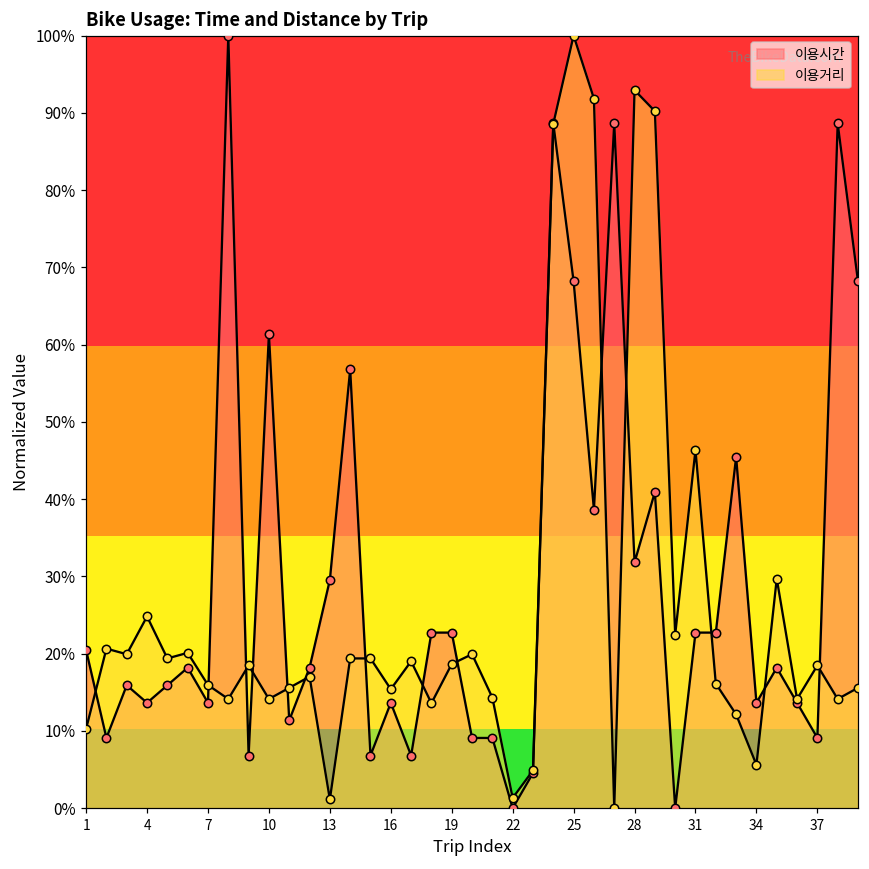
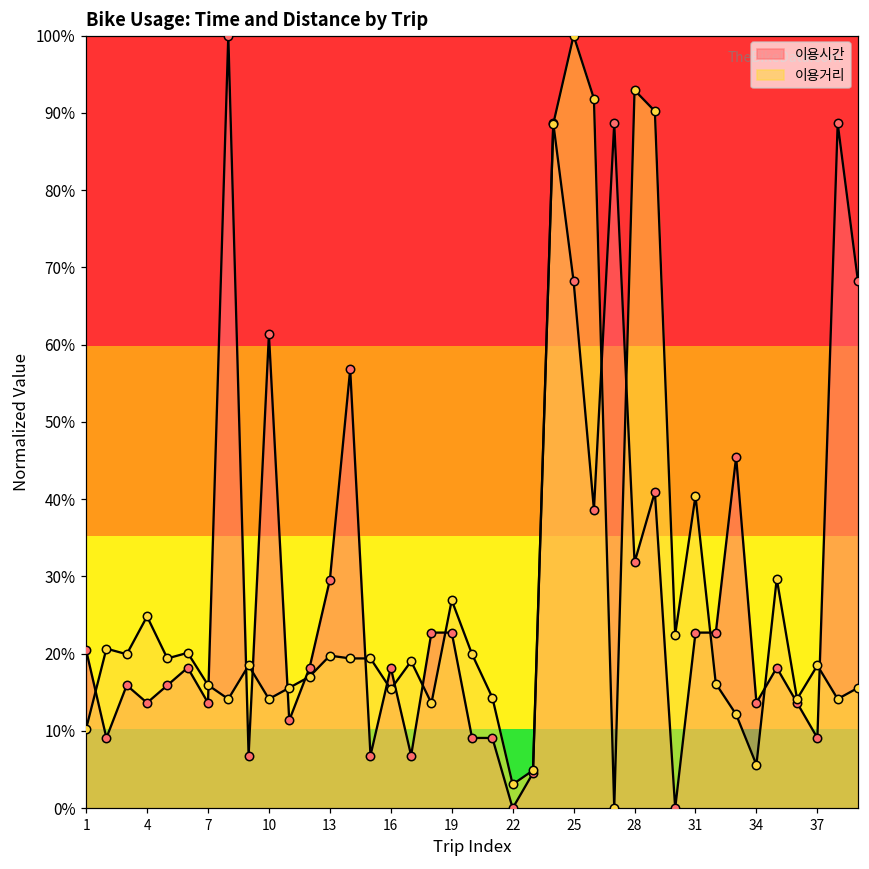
  {
    "이용시간": {
      "1": "20%",
      "4": "14%",
      "7": "14%",
      "10": "61%",
      "13": "30%",
-     "16": "14%",
+     "16": "18%",
      "19": "23%",
      "22": "0%",
      "25": "68%",
      "28": "32%",
      "31": "23%",
      "34": "14%",
      "37": "9%"
    },
    "이용거리": {
      "1": "10%",
      "4": "25%",
      "7": "16%",
      "10": "14%",
-     "13": "1%",
+     "13": "20%",
      "16": "15%",
-     "19": "19%",
-     "22": "1%",
+     "19": "27%",
+     "22": "3%",
      "25": "100%",
      "28": "93%",
-     "31": "46%",
+     "31": "40%",
      "34": "6%",
      "37": "18%"
    }
  }
